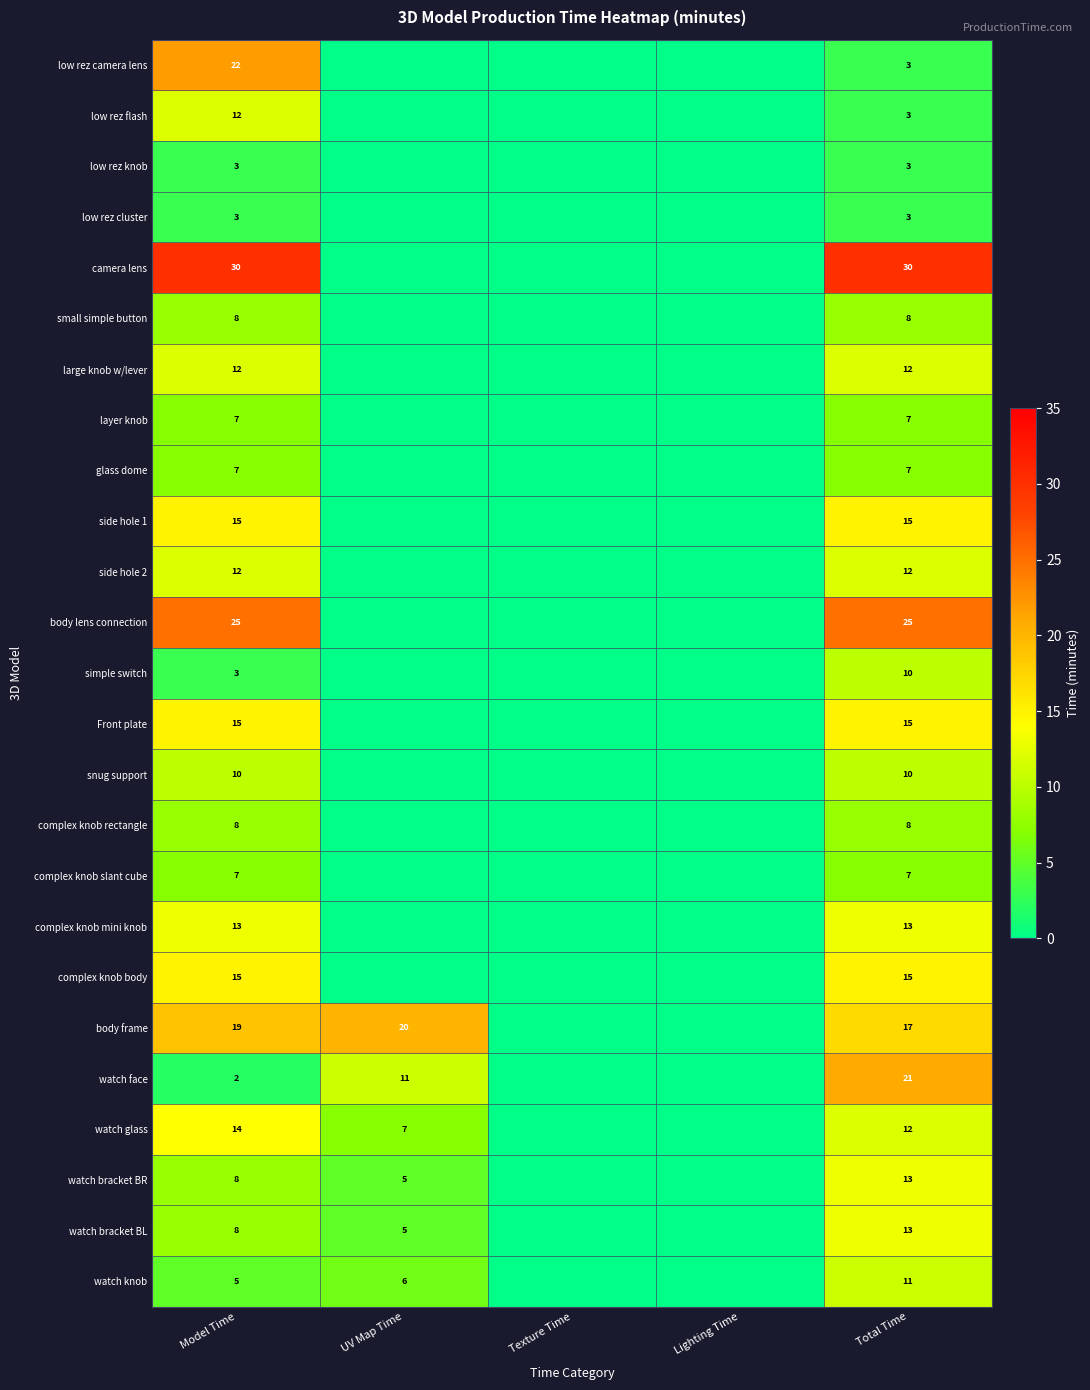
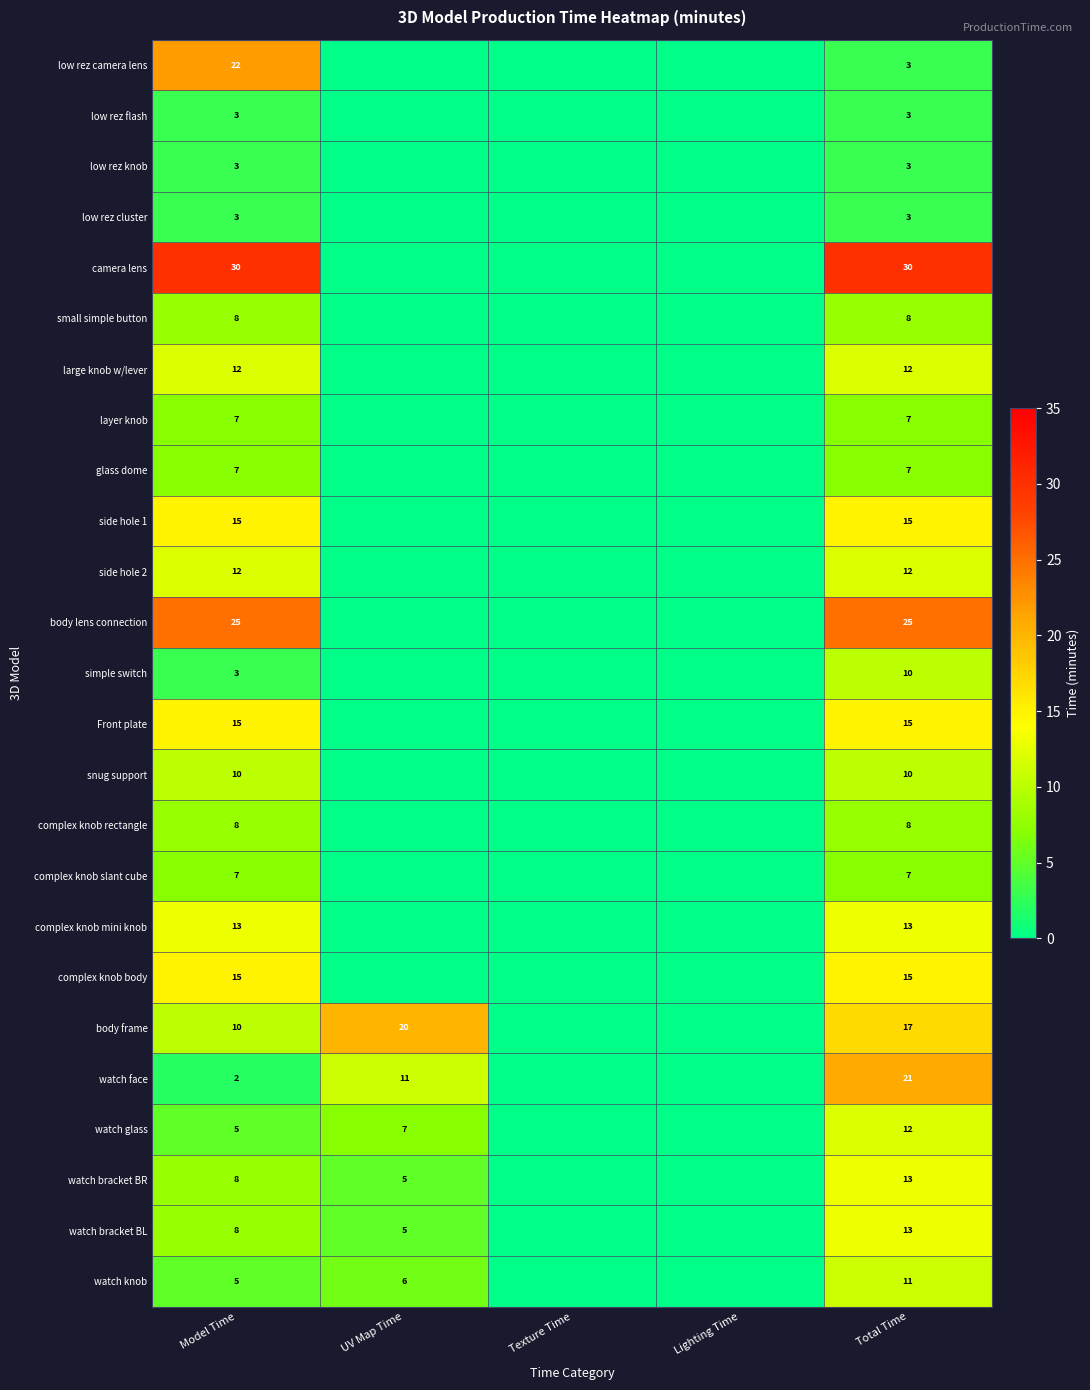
  {
    "low rez camera lens": {
      "Model Time": 22,
      "Total Time": 3
    },
    "low rez flash": {
-     "Model Time": 12,
+     "Model Time": 3,
      "Total Time": 3
    },
    "low rez knob": {
      "Model Time": 3,
      "Total Time": 3
    },
    "low rez cluster": {
      "Model Time": 3,
      "Total Time": 3
    },
    "camera lens": {
      "Model Time": 30,
      "Total Time": 30
    },
    "small simple button": {
      "Model Time": 8,
      "Total Time": 8
    },
    "large knob w/lever": {
      "Model Time": 12,
      "Total Time": 12
    },
    "layer knob": {
      "Model Time": 7,
      "Total Time": 7
    },
    "glass dome": {
      "Model Time": 7,
      "Total Time": 7
    },
    "side hole 1": {
      "Model Time": 15,
      "Total Time": 15
    },
    "side hole 2": {
      "Model Time": 12,
      "Total Time": 12
    },
    "body lens connection": {
      "Model Time": 25,
      "Total Time": 25
    },
    "simple switch": {
      "Model Time": 3,
      "Total Time": 10
    },
    "Front plate": {
      "Model Time": 15,
      "Total Time": 15
    },
    "snug support": {
      "Model Time": 10,
      "Total Time": 10
    },
    "complex knob rectangle": {
      "Model Time": 8,
      "Total Time": 8
    },
    "complex knob slant cube": {
      "Model Time": 7,
      "Total Time": 7
    },
    "complex knob mini knob": {
      "Model Time": 13,
      "Total Time": 13
    },
    "complex knob body": {
      "Model Time": 15,
      "Total Time": 15
    },
    "body frame": {
-     "Model Time": 19,
+     "Model Time": 10,
      "UV Map Time": 20,
      "Total Time": 17
    },
    "watch face": {
      "Model Time": 2,
      "UV Map Time": 11,
      "Total Time": 21
    },
    "watch glass": {
-     "Model Time": 14,
+     "Model Time": 5,
      "UV Map Time": 7,
      "Total Time": 12
    },
    "watch bracket BR": {
      "Model Time": 8,
      "UV Map Time": 5,
      "Total Time": 13
    },
    "watch bracket BL": {
      "Model Time": 8,
      "UV Map Time": 5,
      "Total Time": 13
    },
    "watch knob": {
      "Model Time": 5,
      "UV Map Time": 6,
      "Total Time": 11
    }
  }
